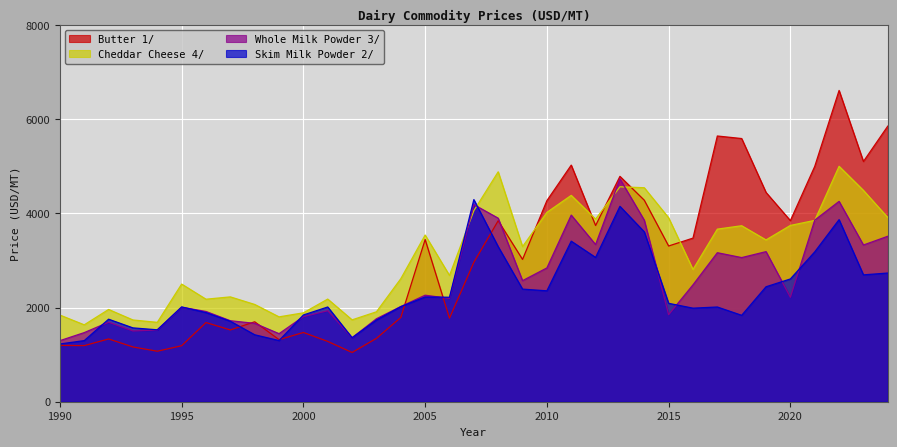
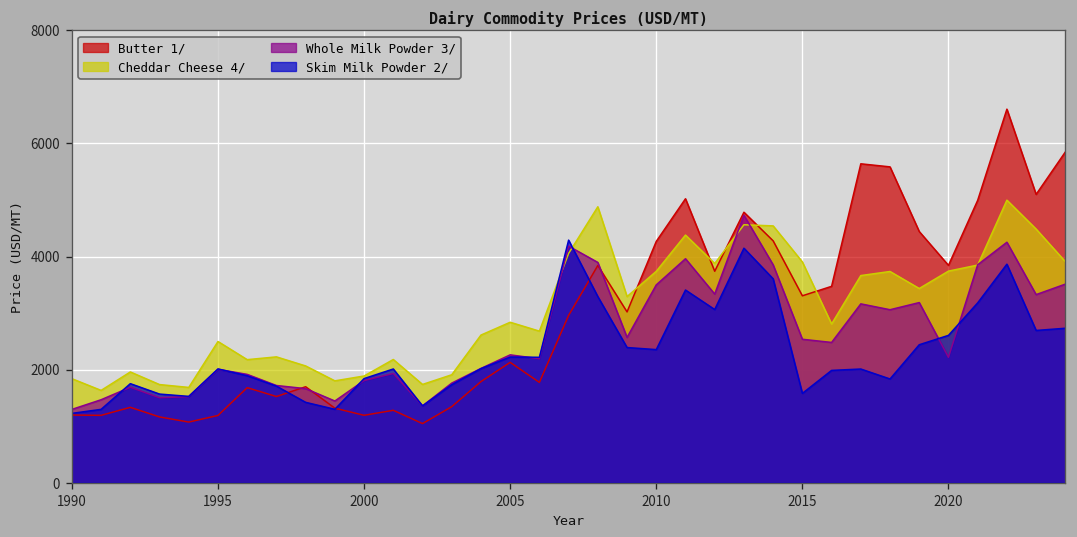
  {
    "Butter 1/": {
      "1995": 1200,
-     "2000": 1500,
-     "2005": 3400,
+     "2000": 1200,
+     "2005": 2100,
      "2010": 4300,
      "2015": 3300,
      "2020": 3800
    },
    "Cheddar Cheese 4/": {
      "1990": 1800,
      "1995": 2500,
-     "2005": 3500,
-     "2010": 4000,
+     "2005": 2800,
+     "2010": 3700,
      "2015": 3900,
      "2020": 3700
    },
    "Whole Milk Powder 3/": {
      "1990": 1300,
-     "2010": 2800,
-     "2015": 1800,
+     "2010": 3500,
+     "2015": 2500,
      "2020": 2200
    },
    "Skim Milk Powder 2/": {
      "2010": 2400,
-     "2015": 2100,
+     "2015": 1600,
      "2020": 2600
    }
  }
